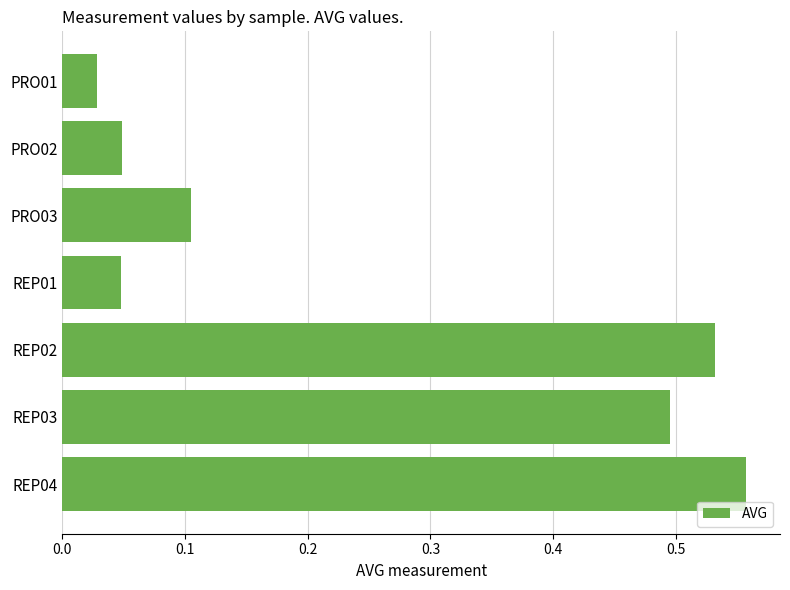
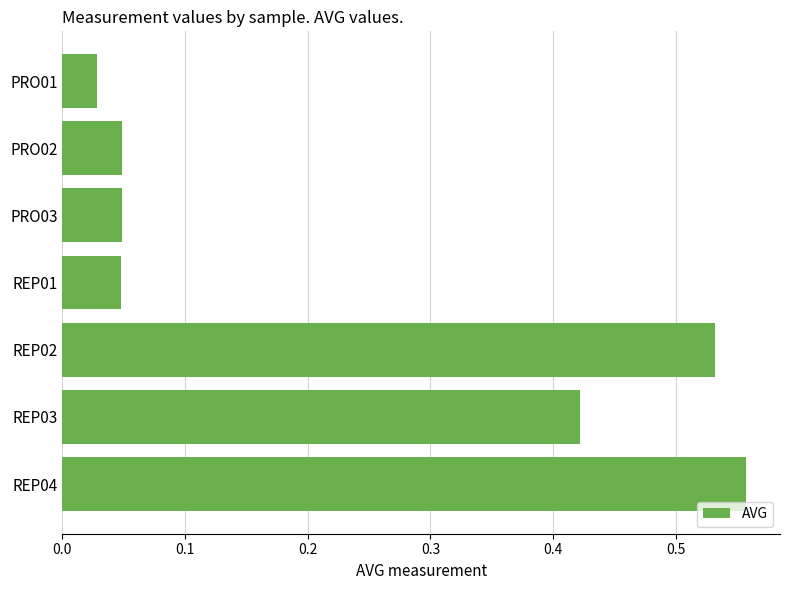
  {
    "PRO01": 0.028,
    "PRO02": 0.049,
-   "PRO03": 0.105,
+   "PRO03": 0.048,
    "REP01": 0.048,
    "REP02": 0.532,
-   "REP03": 0.495,
+   "REP03": 0.422,
    "REP04": 0.557
  }
